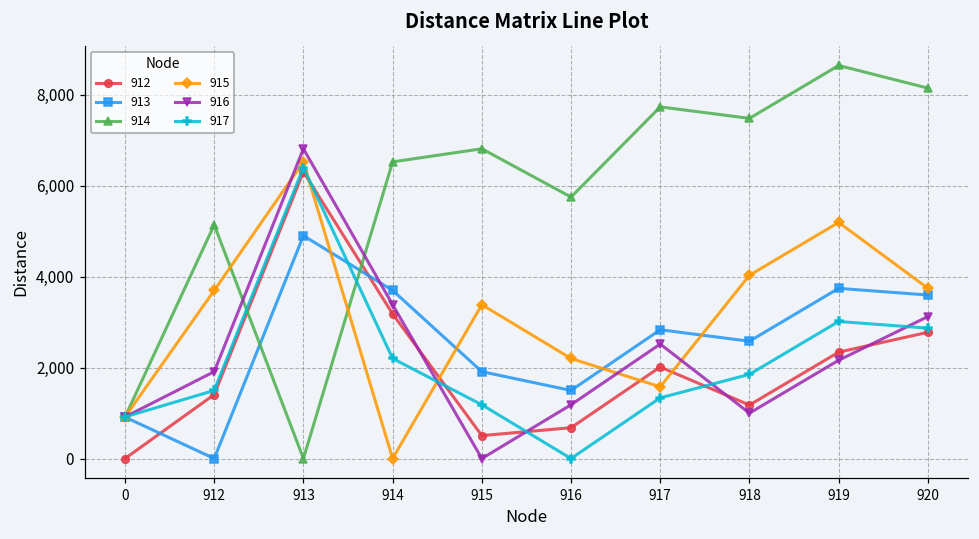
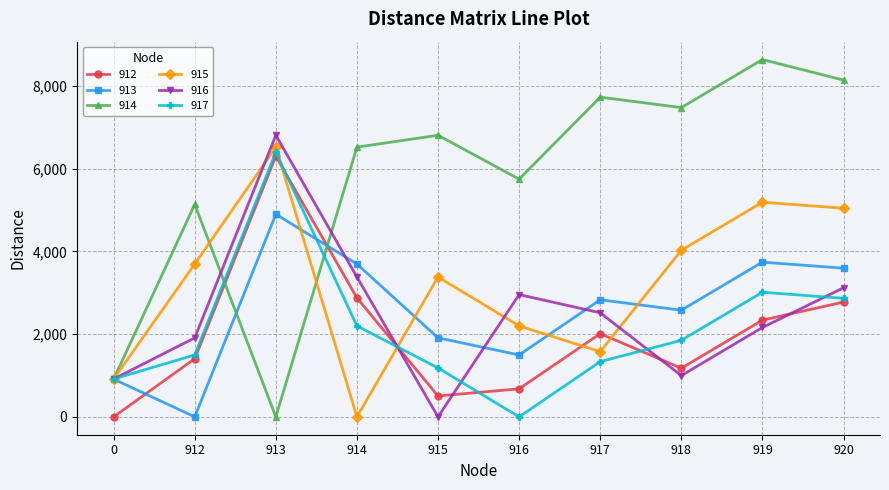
  {
    "912": {
      "0": "0",
      "912": "1,400",
      "913": "6,300",
-     "914": "3,200",
+     "914": "2,900",
      "915": "500",
      "916": "700",
      "917": "2,000",
      "918": "1,200",
      "919": "2,300",
      "920": "2,800"
    },
    "914": {
      "912": "5,100",
      "913": "0",
      "914": "6,500",
      "915": "6,800",
      "916": "5,700",
      "917": "7,700",
      "918": "7,500",
      "919": "8,600",
      "920": "8,100"
    },
    "915": {
      "912": "3,700",
      "913": "6,500",
      "914": "0",
      "915": "3,400",
      "916": "2,200",
      "917": "1,600",
      "918": "4,000",
      "919": "5,200",
-     "920": "3,700"
+     "920": "5,000"
    },
    "916": {
      "912": "1,900",
      "913": "6,800",
      "914": "3,400",
      "915": "0",
-     "916": "1,200",
+     "916": "3,000",
      "917": "2,500",
      "918": "1,000",
      "919": "2,200",
      "920": "3,100"
    }
  }
